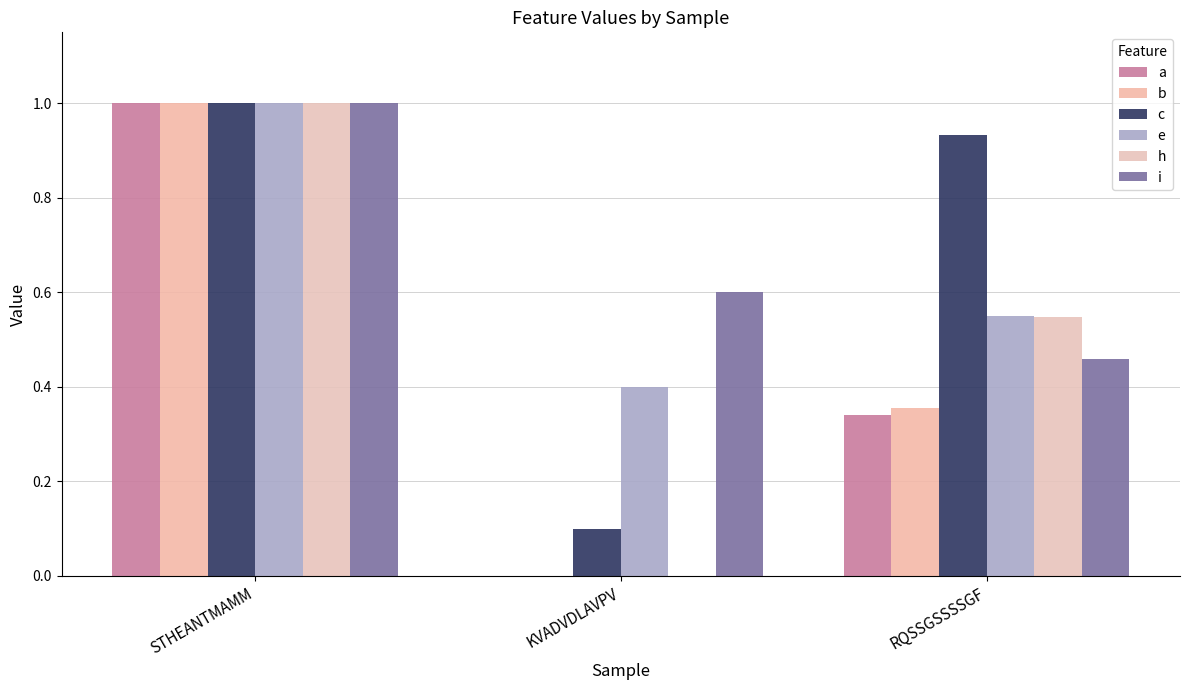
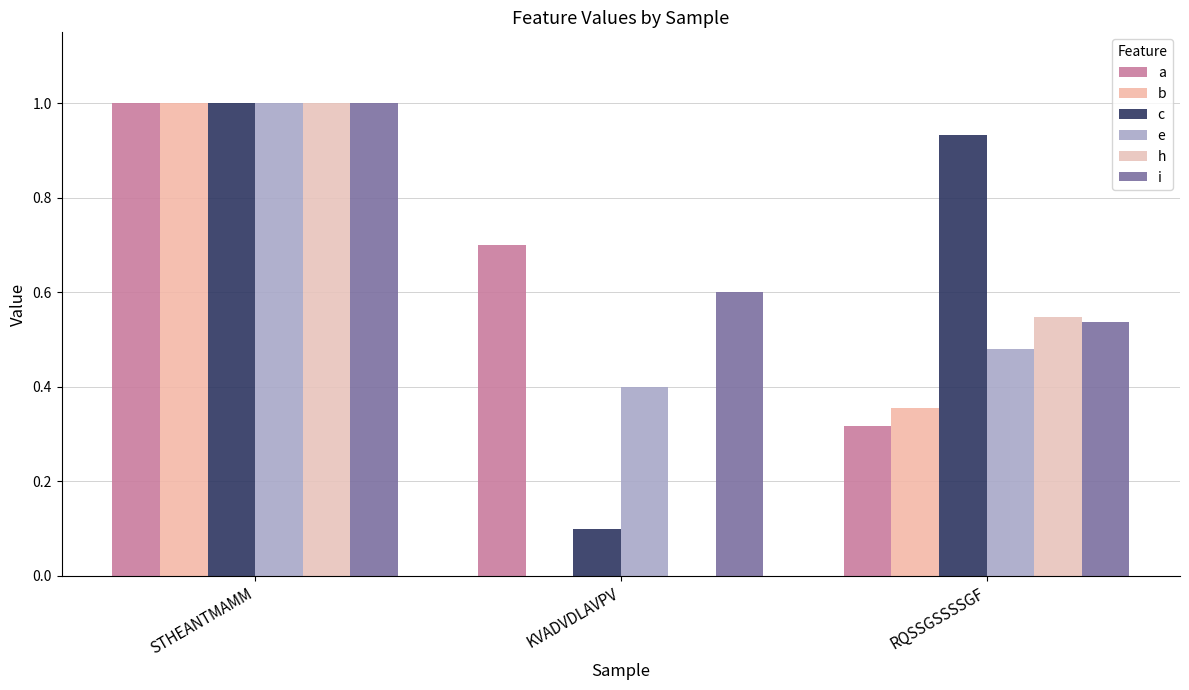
  {
    "a": {
      "STHEANTMAMM": 1.00,
-     "KVADVDLAVPV": 0.0,
-     "RQSSGSSSSGF": 0.34
+     "KVADVDLAVPV": 0.7,
+     "RQSSGSSSSGF": 0.32
    },
    "c": {
      "STHEANTMAMM": 1.00,
      "KVADVDLAVPV": 0.10,
      "RQSSGSSSSGF": 0.93
    },
    "e": {
      "STHEANTMAMM": 1.00,
      "KVADVDLAVPV": 0.40,
-     "RQSSGSSSSGF": 0.55
+     "RQSSGSSSSGF": 0.48
    },
    "i": {
      "STHEANTMAMM": 1.00,
      "KVADVDLAVPV": 0.60,
-     "RQSSGSSSSGF": 0.46
+     "RQSSGSSSSGF": 0.54
    }
  }
